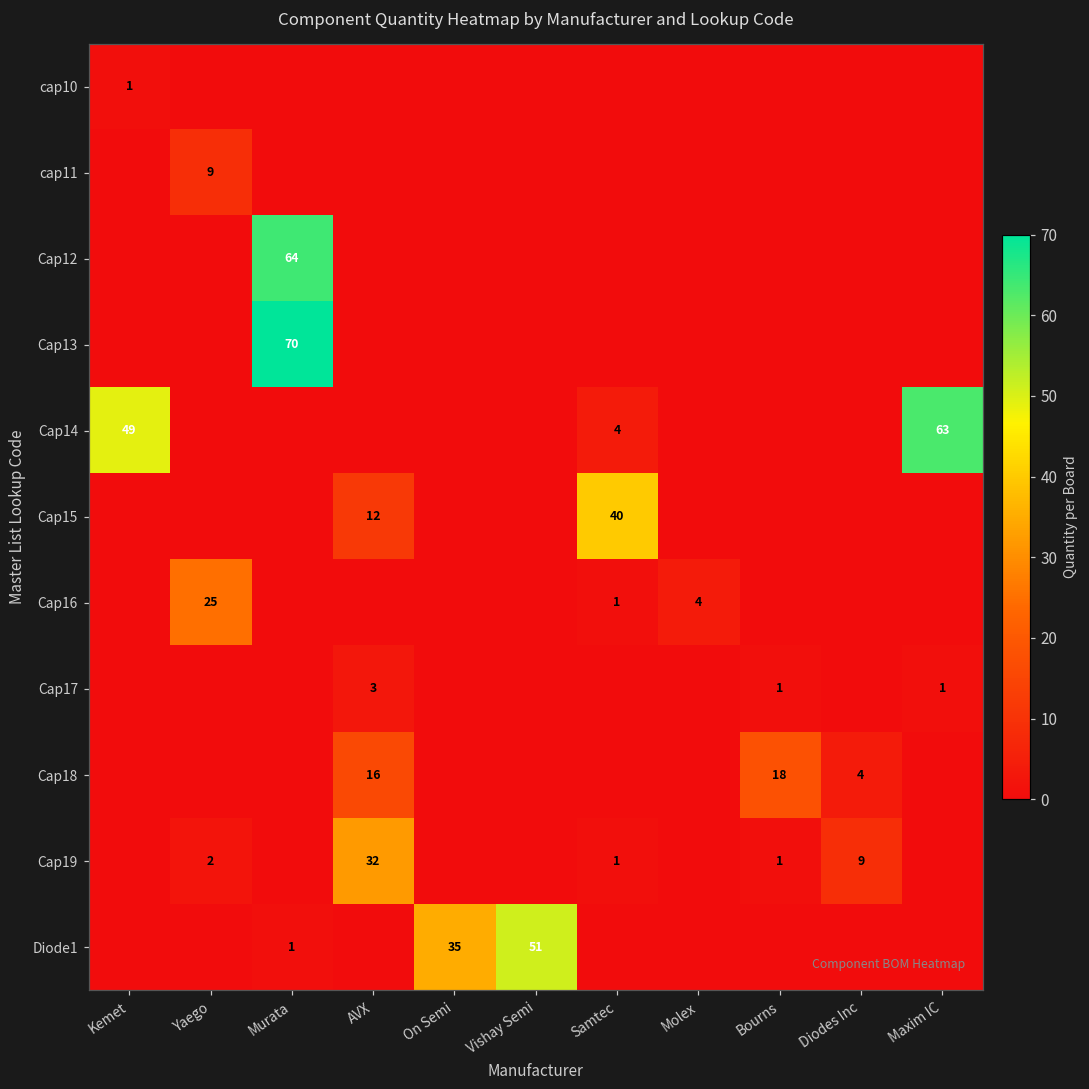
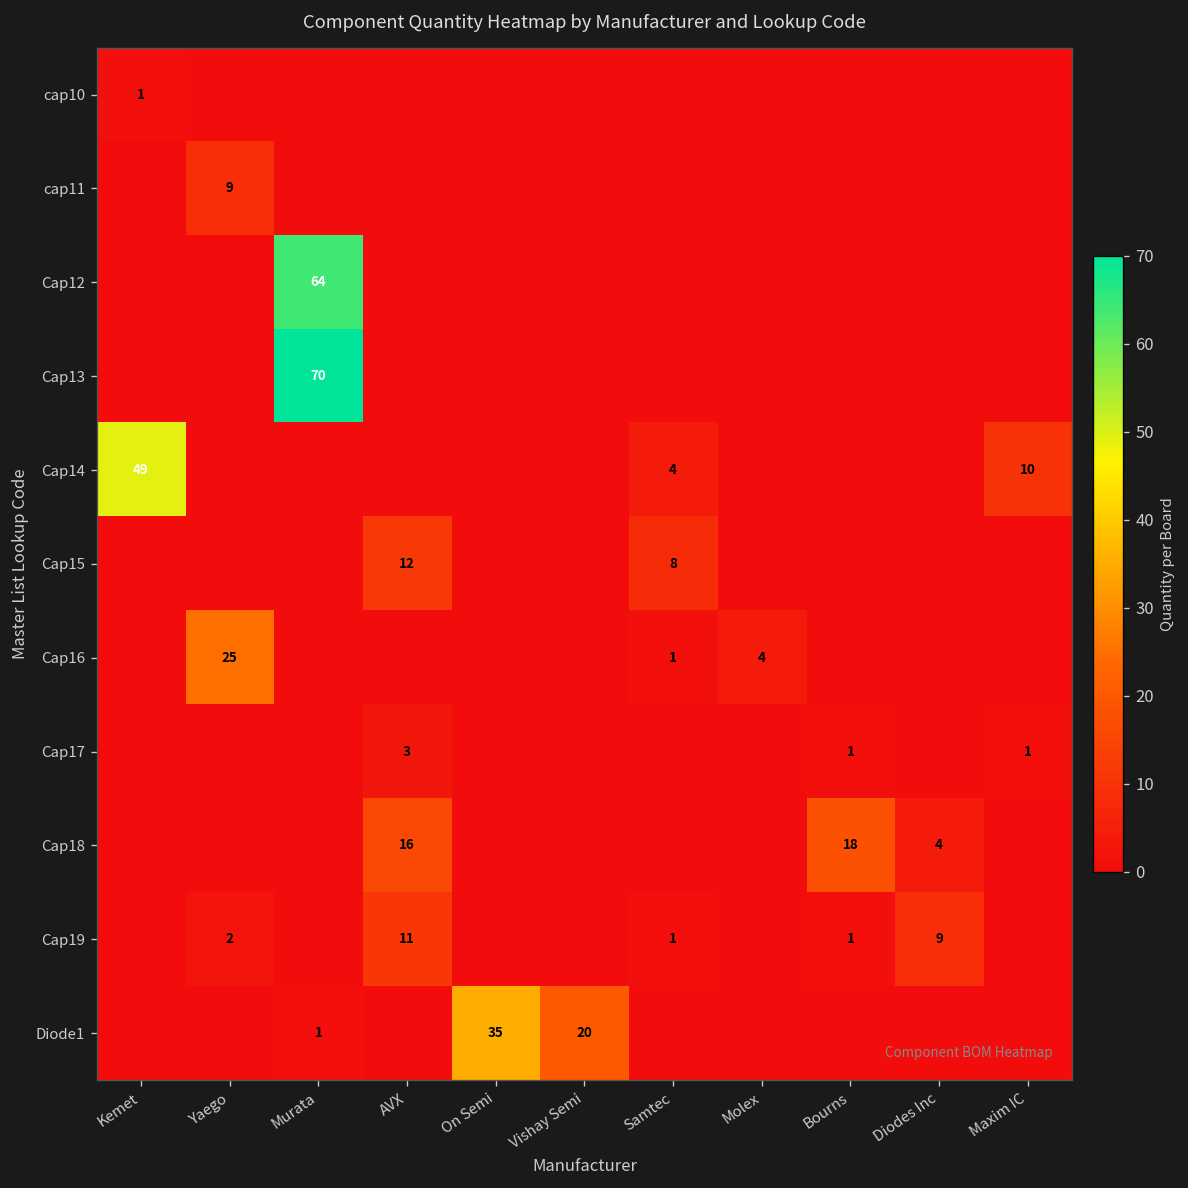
  {
    "cap10": {
      "Kemet": 1
    },
    "cap11": {
      "Yaego": 9
    },
    "Cap12": {
      "Murata": 64
    },
    "Cap13": {
      "Murata": 70
    },
    "Cap14": {
      "Kemet": 49,
      "Samtec": 4,
-     "Maxim IC": 63
+     "Maxim IC": 10
    },
    "Cap15": {
      "AVX": 12,
-     "Samtec": 40
+     "Samtec": 8
    },
    "Cap16": {
      "Yaego": 25,
      "Samtec": 1,
      "Molex": 4
    },
    "Cap17": {
      "AVX": 3,
      "Bourns": 1,
      "Maxim IC": 1
    },
    "Cap18": {
      "AVX": 16,
      "Bourns": 18,
      "Diodes Inc": 4
    },
    "Cap19": {
      "Yaego": 2,
-     "AVX": 32,
+     "AVX": 11,
      "Samtec": 1,
      "Bourns": 1,
      "Diodes Inc": 9
    },
    "Diode1": {
      "Murata": 1,
      "On Semi": 35,
-     "Vishay Semi": 51
+     "Vishay Semi": 20
    }
  }
